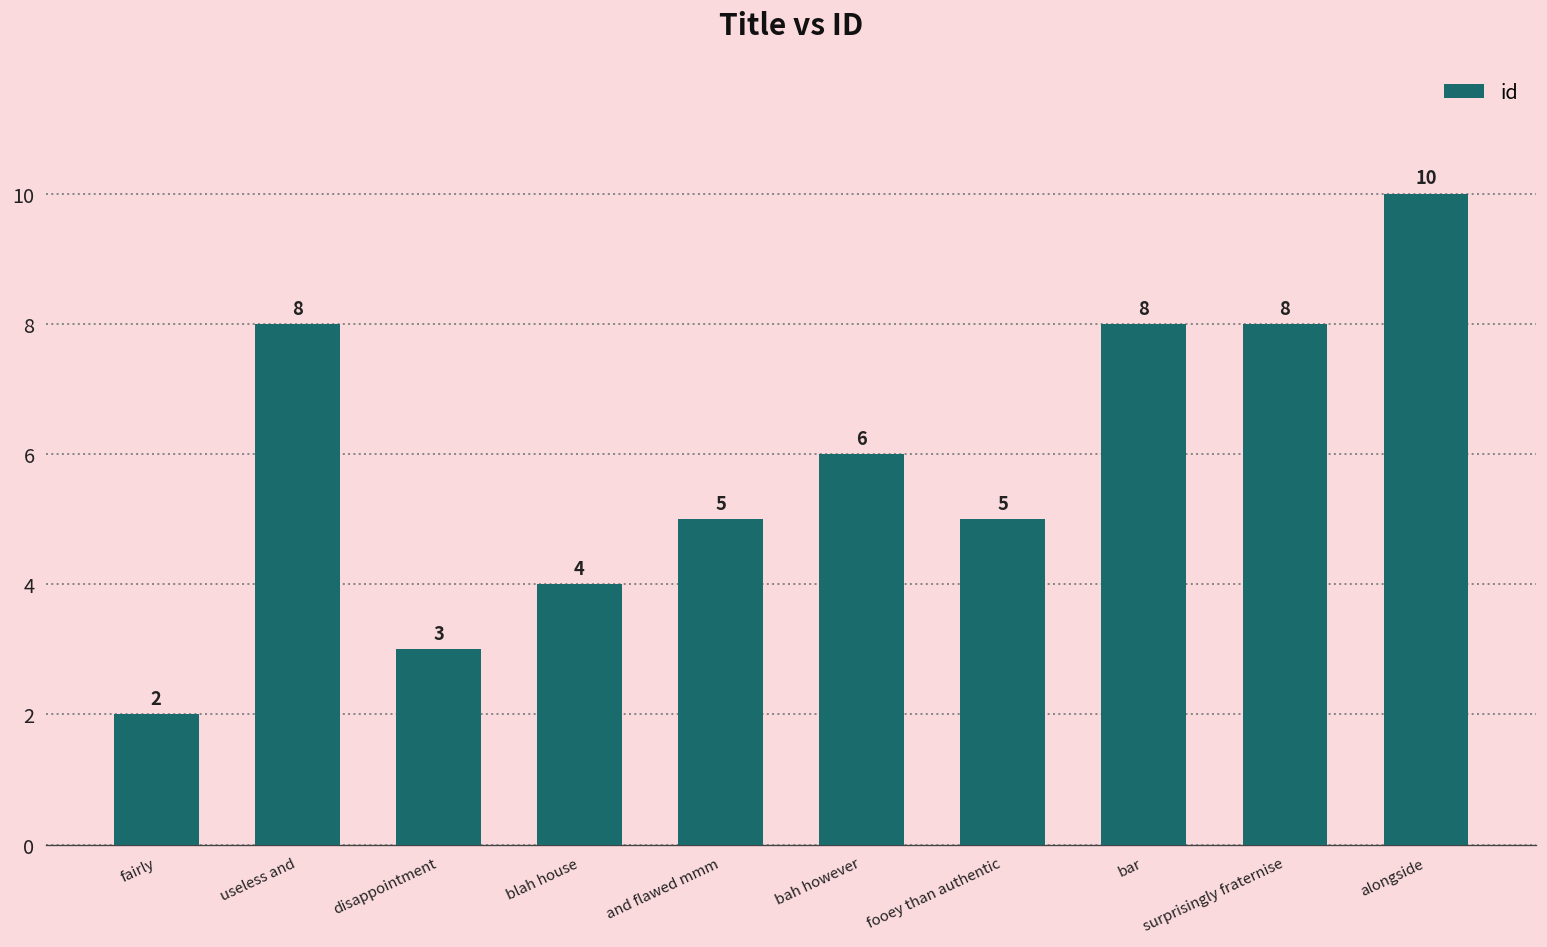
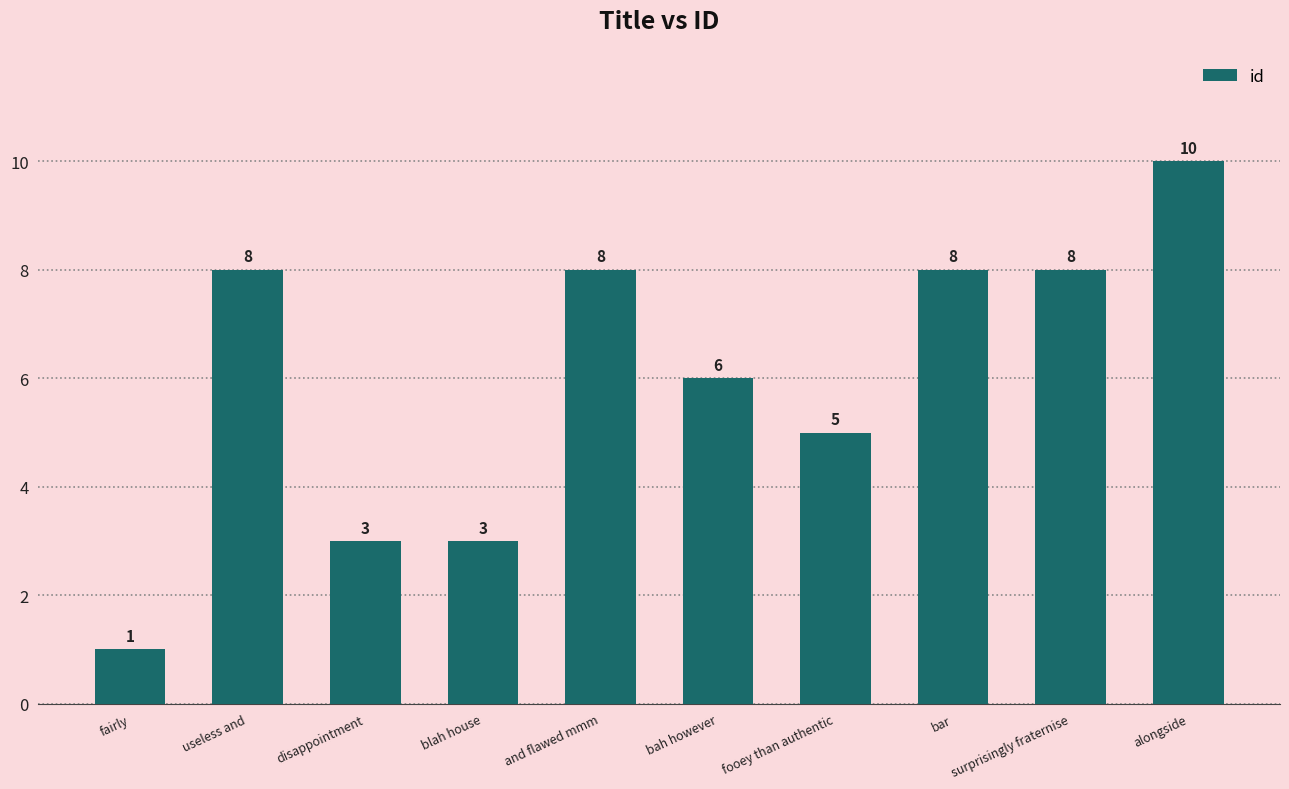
  {
-   "fairly": 2,
+   "fairly": 1,
    "useless and": 8,
    "disappointment": 3,
-   "blah house": 4,
-   "and flawed mmm": 5,
+   "blah house": 3,
+   "and flawed mmm": 8,
    "bah however": 6,
    "fooey than authentic": 5,
    "bar": 8,
    "surprisingly fraternise": 8,
    "alongside": 10
  }
